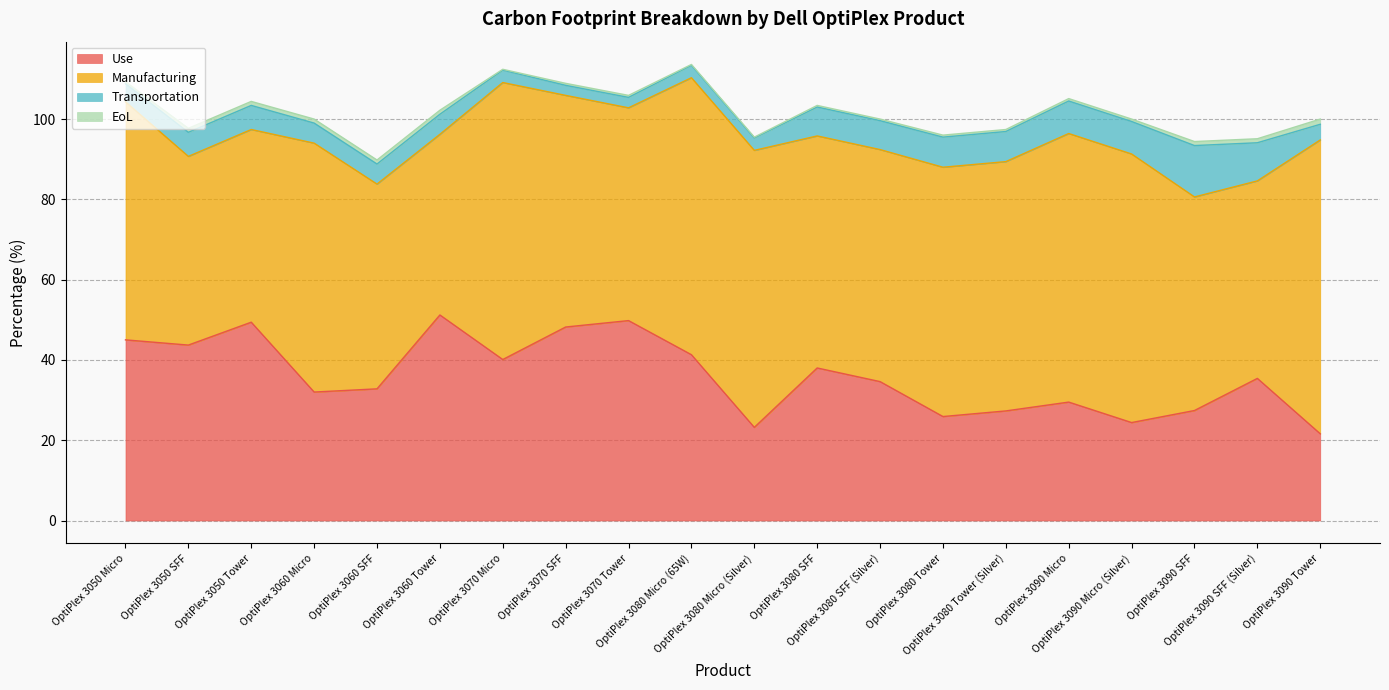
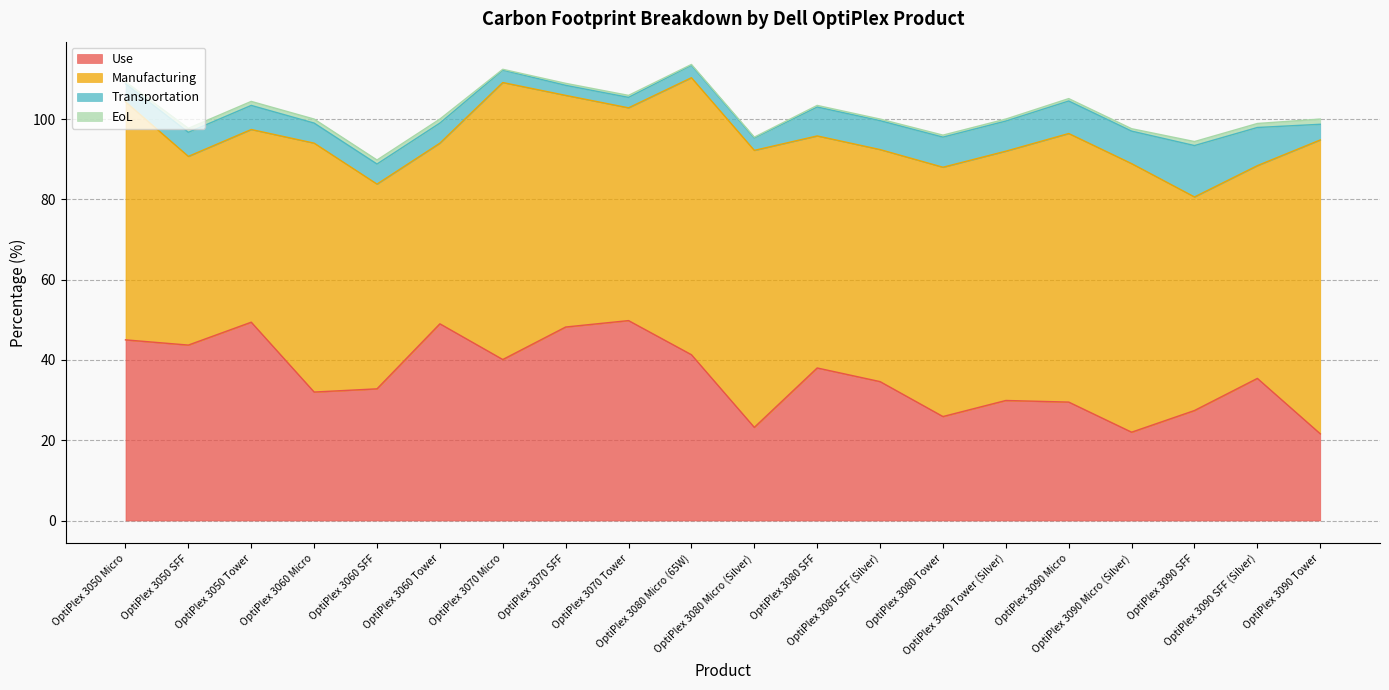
  {
    "Use": {
      "OptiPlex 3050 Micro": 45,
      "OptiPlex 3050 SFF": 44,
      "OptiPlex 3050 Tower": 49,
      "OptiPlex 3060 Micro": 32,
      "OptiPlex 3060 SFF": 33,
-     "OptiPlex 3060 Tower": 51,
+     "OptiPlex 3060 Tower": 49,
      "OptiPlex 3070 Micro": 40,
      "OptiPlex 3070 SFF": 48,
      "OptiPlex 3070 Tower": 50,
      "OptiPlex 3080 Micro (65W)": 41,
      "OptiPlex 3080 Micro (Silver)": 23,
      "OptiPlex 3080 SFF": 38,
      "OptiPlex 3080 SFF (Silver)": 35,
      "OptiPlex 3080 Tower": 26,
-     "OptiPlex 3080 Tower (Silver)": 27,
+     "OptiPlex 3080 Tower (Silver)": 30,
      "OptiPlex 3090 Micro": 30,
-     "OptiPlex 3090 Micro (Silver)": 24,
+     "OptiPlex 3090 Micro (Silver)": 22,
      "OptiPlex 3090 SFF": 27,
      "OptiPlex 3090 SFF (Silver)": 35,
      "OptiPlex 3090 Tower": 22
    },
    "Manufacturing": {
      "OptiPlex 3050 SFF": 47,
      "OptiPlex 3050 Tower": 48,
      "OptiPlex 3060 Micro": 62,
      "OptiPlex 3060 SFF": 51,
      "OptiPlex 3060 Tower": 45,
      "OptiPlex 3070 Micro": 69,
      "OptiPlex 3070 SFF": 58,
      "OptiPlex 3070 Tower": 53,
      "OptiPlex 3080 Micro (65W)": 69,
      "OptiPlex 3080 Micro (Silver)": 69,
      "OptiPlex 3080 SFF": 58,
      "OptiPlex 3080 SFF (Silver)": 58,
      "OptiPlex 3080 Tower": 62,
      "OptiPlex 3080 Tower (Silver)": 62,
      "OptiPlex 3090 Micro": 67,
      "OptiPlex 3090 Micro (Silver)": 67,
      "OptiPlex 3090 SFF": 53,
-     "OptiPlex 3090 SFF (Silver)": 49,
+     "OptiPlex 3090 SFF (Silver)": 53,
      "OptiPlex 3090 Tower": 73
    },
    "Transportation": {
      "OptiPlex 3050 SFF": 6,
      "OptiPlex 3050 Tower": 6,
      "OptiPlex 3060 Micro": 5,
      "OptiPlex 3060 SFF": 5,
      "OptiPlex 3060 Tower": 5,
      "OptiPlex 3090 SFF": 13,
      "OptiPlex 3090 SFF (Silver)": 10,
      "OptiPlex 3090 Tower": 4
    },
    "EoL": {
      "OptiPlex 3050 Tower": 1,
      "OptiPlex 3060 Micro": 1,
      "OptiPlex 3060 SFF": 1,
      "OptiPlex 3060 Tower": 1,
      "OptiPlex 3090 SFF": 1,
      "OptiPlex 3090 SFF (Silver)": 1,
      "OptiPlex 3090 Tower": 1
    }
  }
